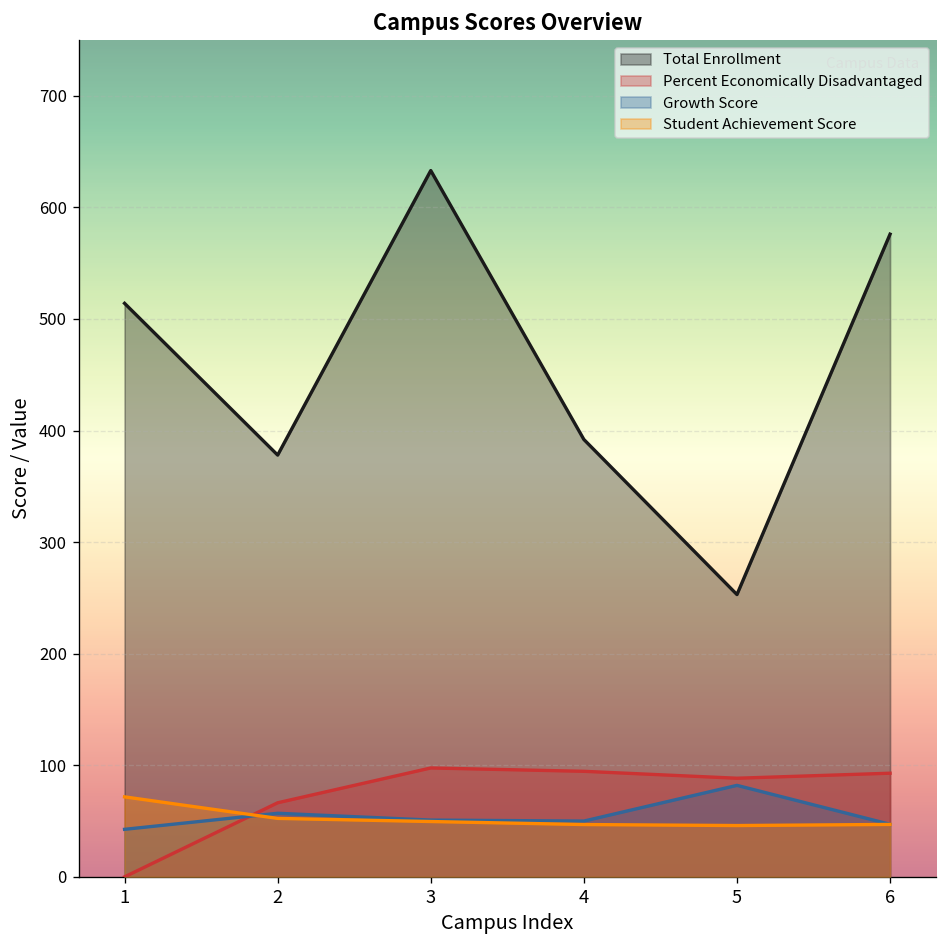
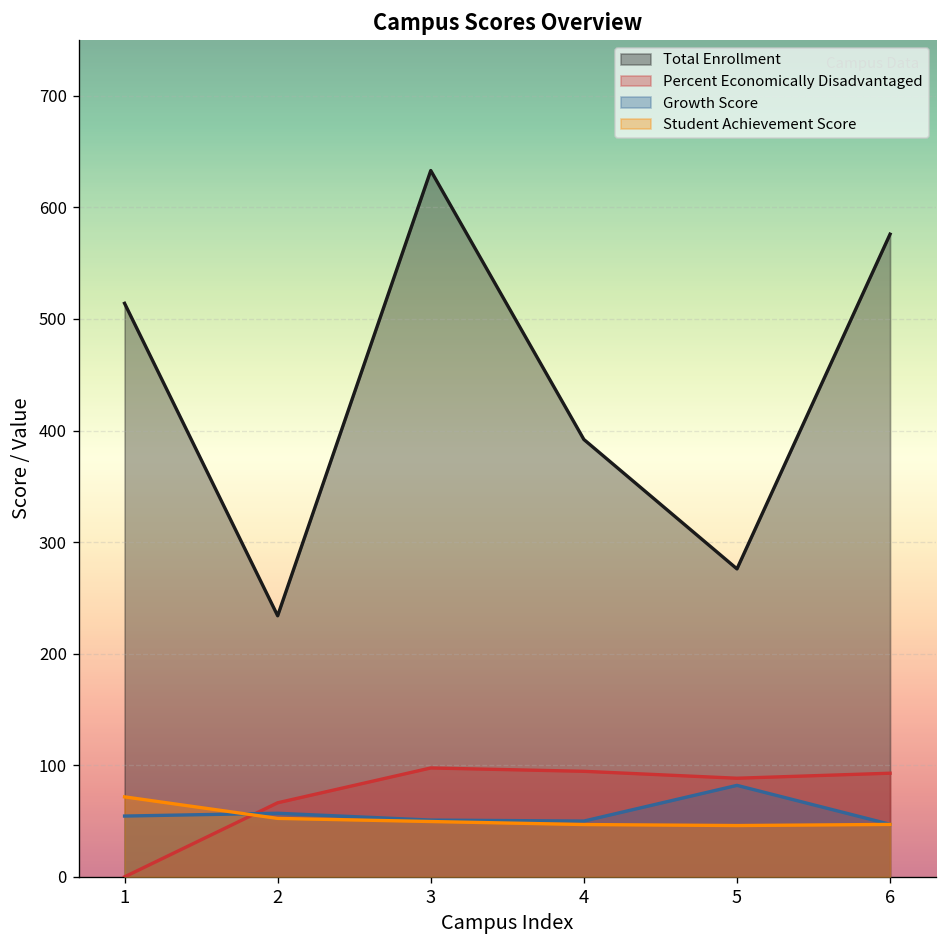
  {
    "Total Enrollment": {
      "1": 510,
-     "2": 380,
+     "2": 230,
      "3": 630,
      "4": 390,
-     "5": 250,
+     "5": 280,
      "6": 580
    },
    "Growth Score": {
-     "1": 40,
+     "1": 50,
      "2": 60,
      "4": 50,
      "5": 80
    }
  }
